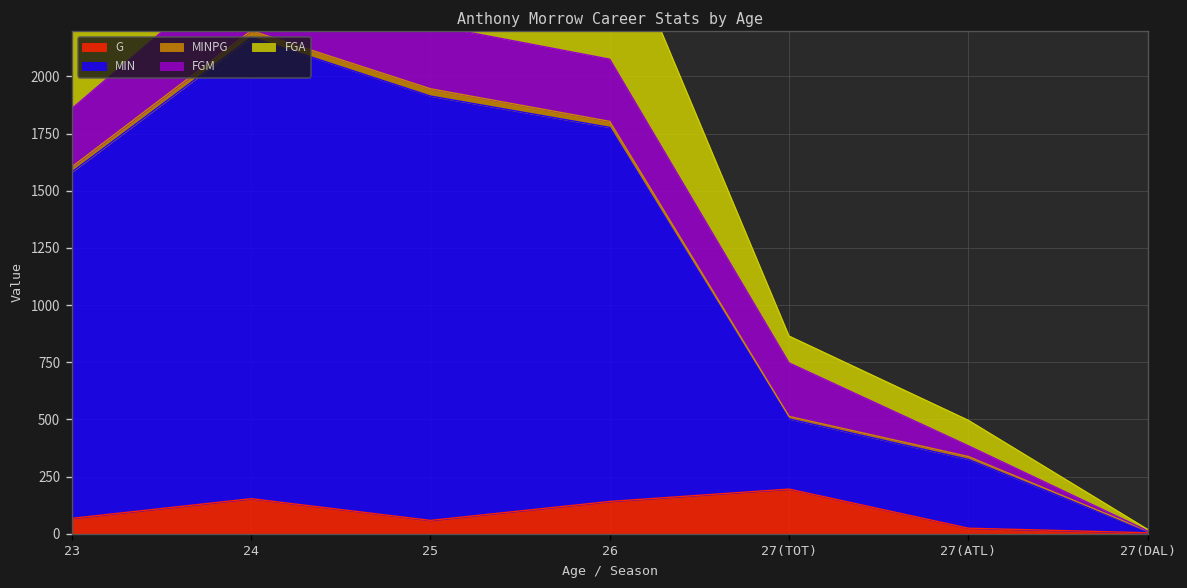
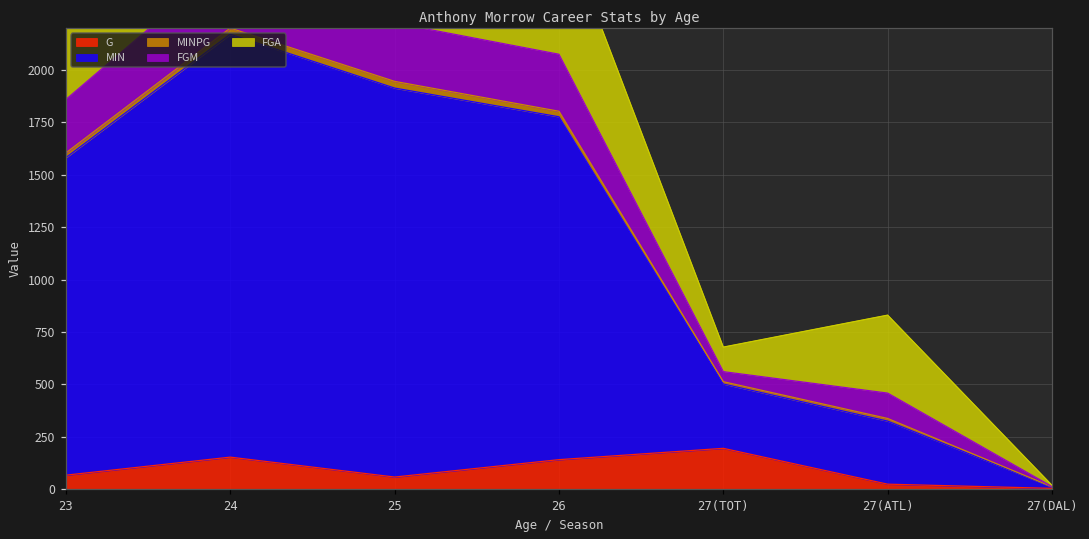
  {
    "G": {
      "23": 70,
      "24": 150,
      "25": 60,
      "26": 140,
      "27(TOT)": 200,
      "27(ATL)": 20
    },
    "MIN": {
      "23": 1520,
      "25": 1860,
      "26": 1640
    },
    "MINPG": {
      "23": 20,
      "24": 30,
      "25": 30,
      "26": 30
    },
    "FGM": {
      "23": 260,
      "26": 270,
-     "27(TOT)": 230,
-     "27(ATL)": 50
+     "27(TOT)": 50,
+     "27(ATL)": 120
    },
    "FGA": {
      "27(TOT)": 120,
-     "27(ATL)": 110
+     "27(ATL)": 370
    }
  }
